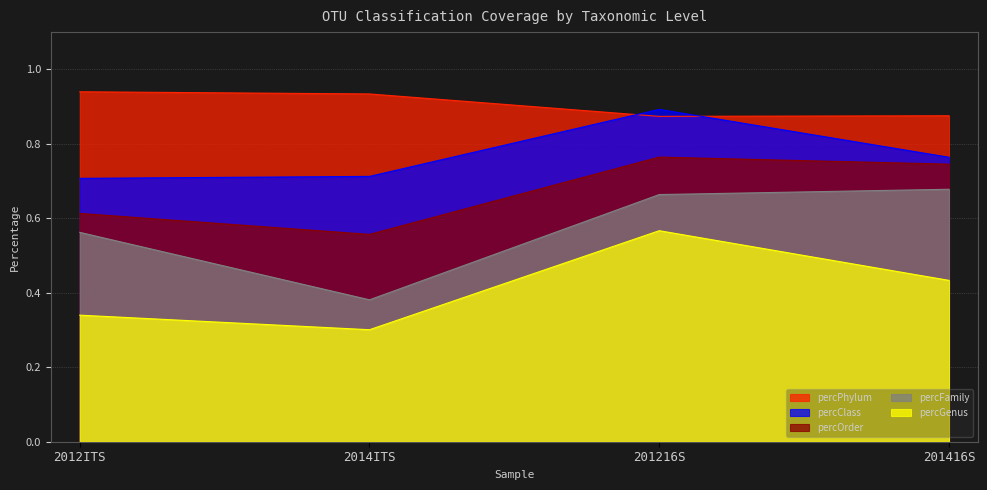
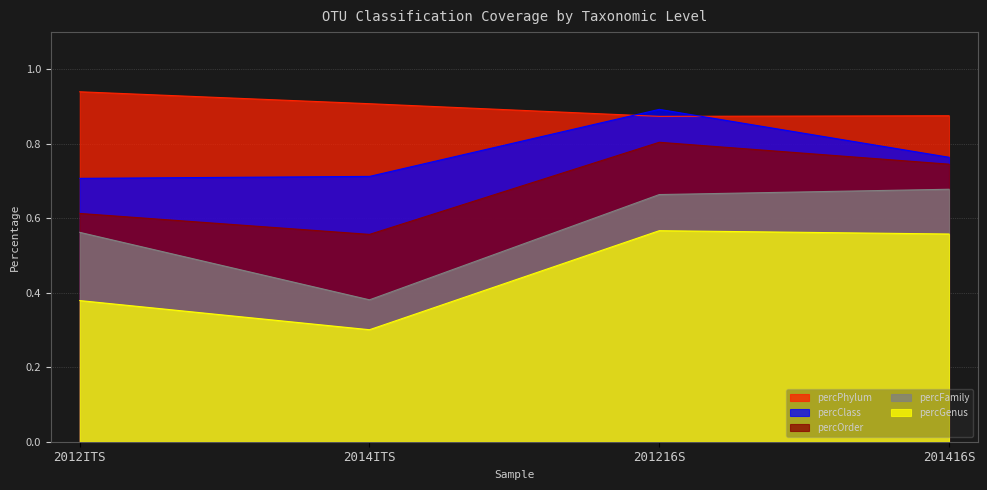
  {
    "percPhylum": {
      "2012ITS": 0.94,
-     "2014ITS": 0.93,
+     "2014ITS": 0.91,
      "201216S": 0.87,
      "201416S": 0.88
    },
    "percClass": {
      "2012ITS": 0.71,
      "2014ITS": 0.71,
      "201216S": 0.89,
      "201416S": 0.76
    },
    "percOrder": {
      "2012ITS": 0.61,
      "2014ITS": 0.56,
-     "201216S": 0.76,
+     "201216S": 0.80,
      "201416S": 0.75
    },
    "percFamily": {
      "2012ITS": 0.56,
      "2014ITS": 0.38,
      "201216S": 0.66,
      "201416S": 0.68
    },
    "percGenus": {
-     "2012ITS": 0.34,
+     "2012ITS": 0.38,
      "2014ITS": 0.30,
      "201216S": 0.57,
-     "201416S": 0.43
+     "201416S": 0.56
    }
  }
